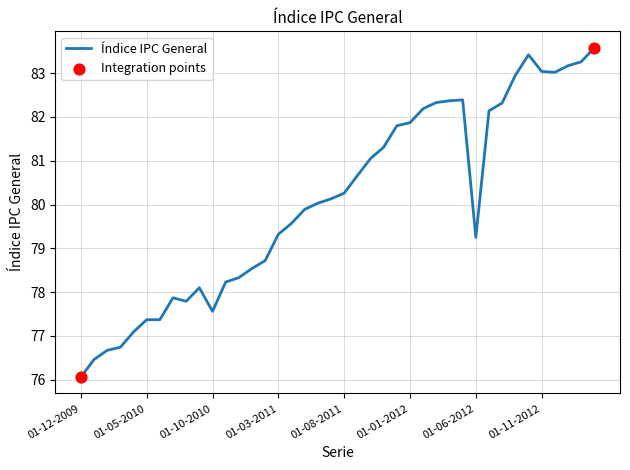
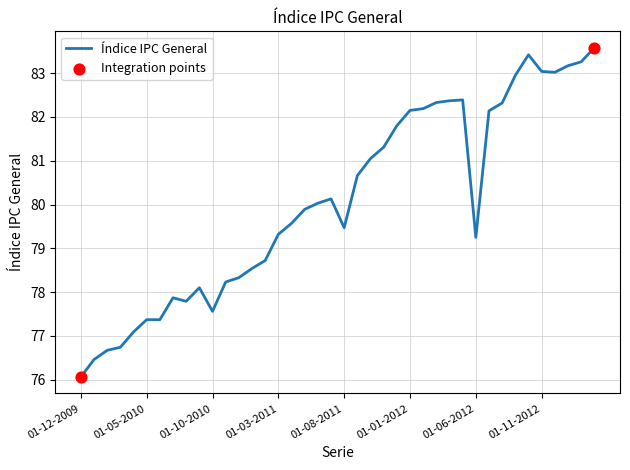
  {
    "Índice IPC General": {
      "01-05-2010": 77.4,
      "01-10-2010": 77.6,
      "01-03-2011": 79.3,
-     "01-08-2011": 80.3,
-     "01-01-2012": 81.9,
+     "01-08-2011": 79.5,
+     "01-01-2012": 82.2,
      "01-06-2012": 79.3,
      "01-11-2012": 83.0
    }
  }
